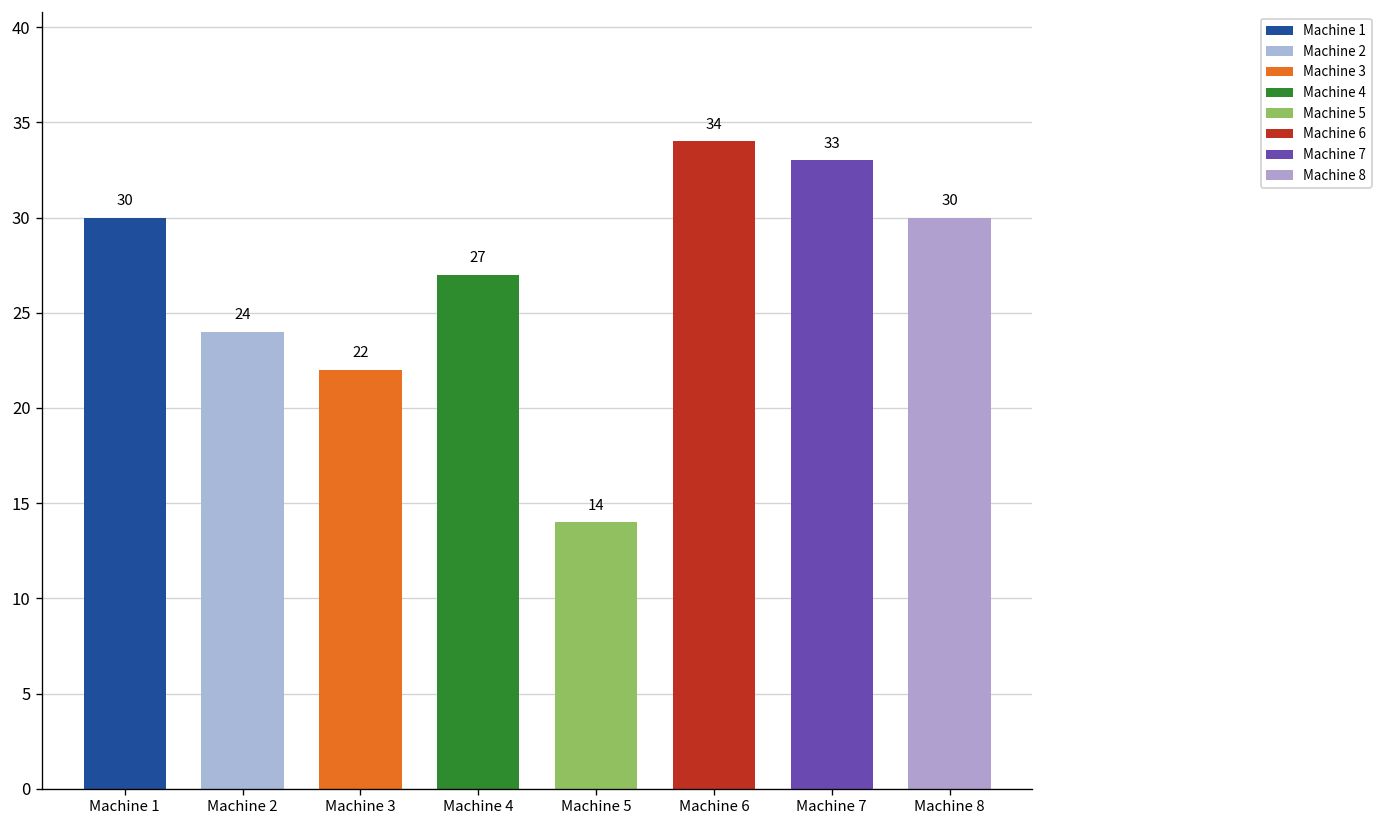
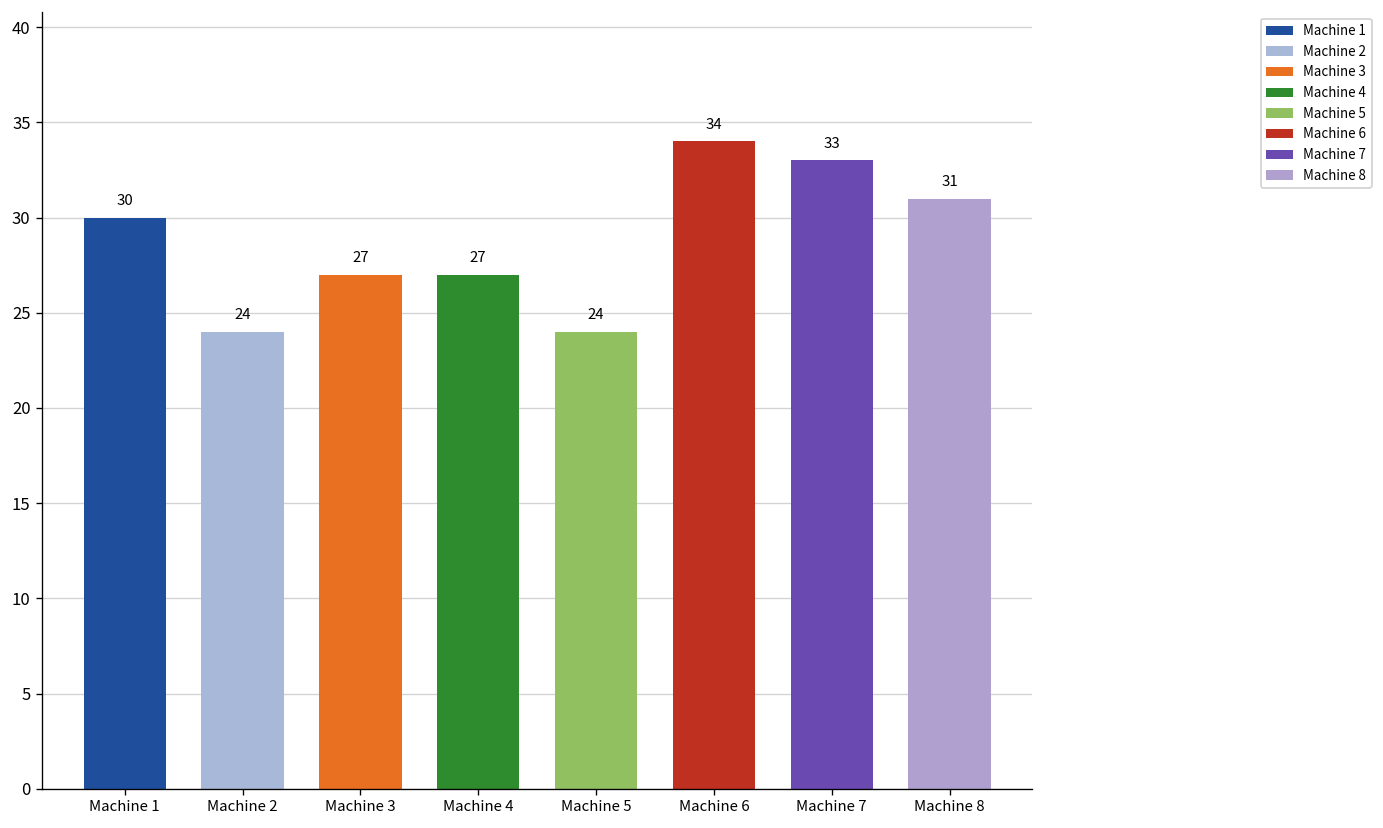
  {
    "Machine 1": 30,
    "Machine 2": 24,
-   "Machine 3": 22,
+   "Machine 3": 27,
    "Machine 4": 27,
-   "Machine 5": 14,
+   "Machine 5": 24,
    "Machine 6": 34,
    "Machine 7": 33,
-   "Machine 8": 30
+   "Machine 8": 31
  }
